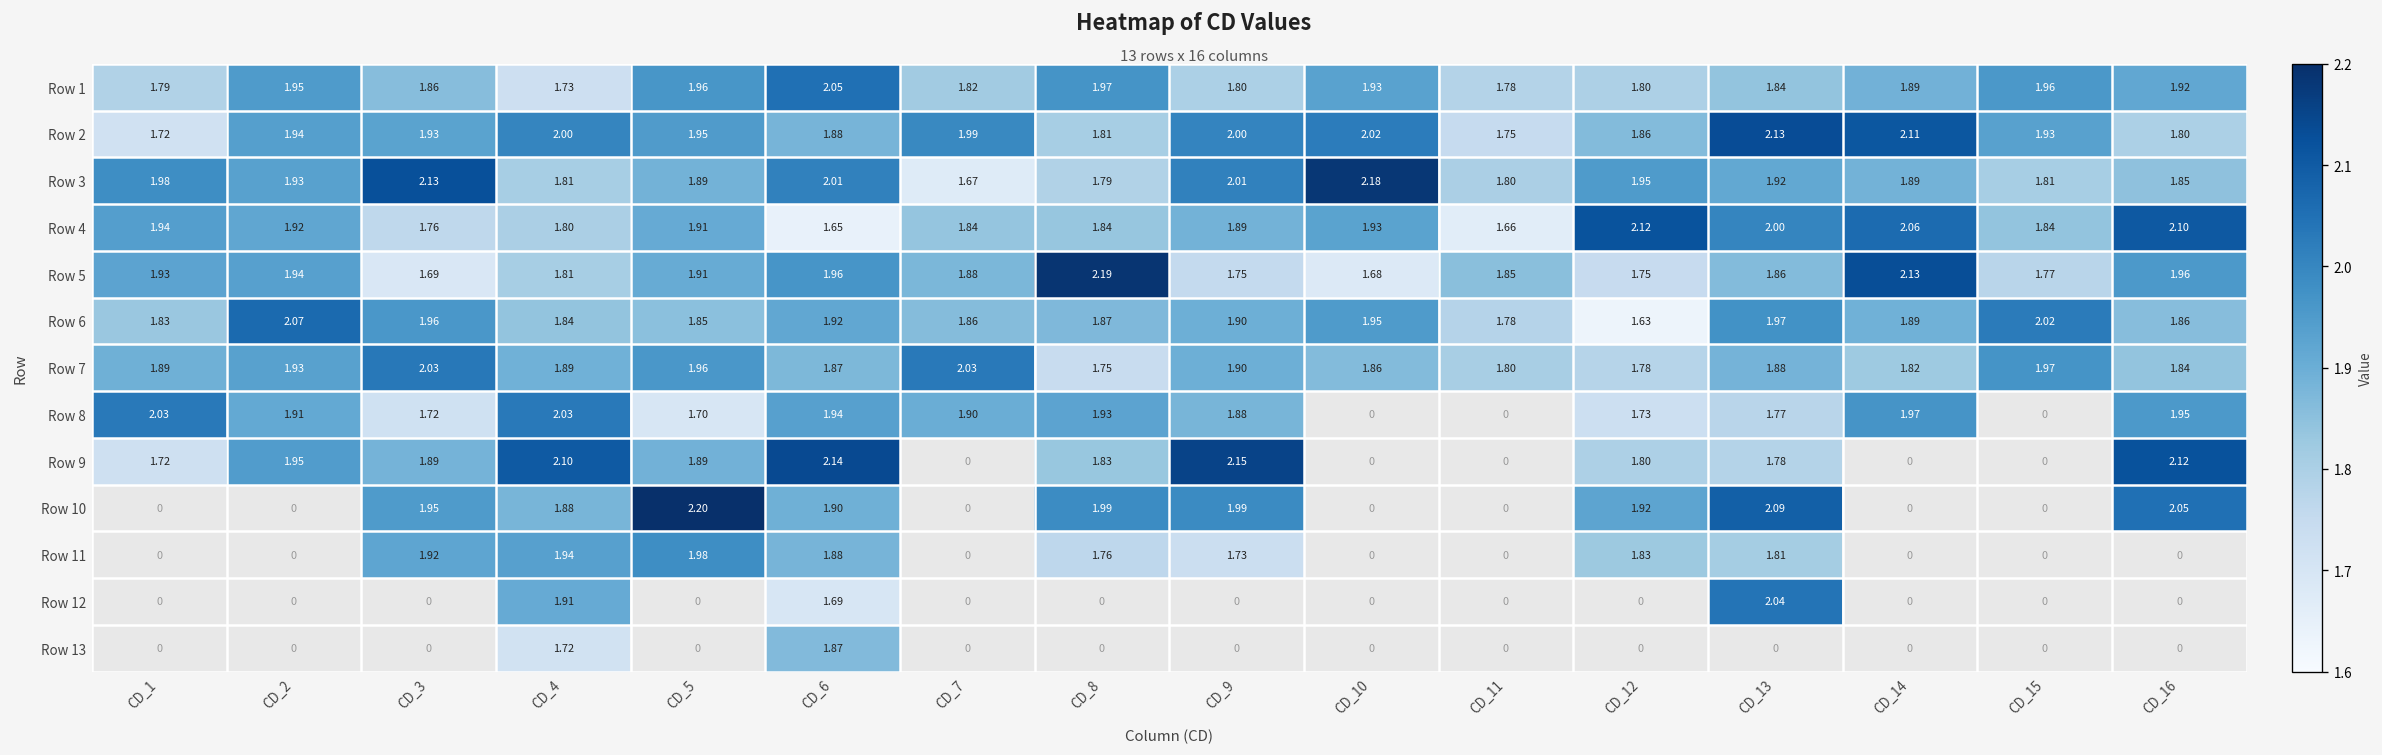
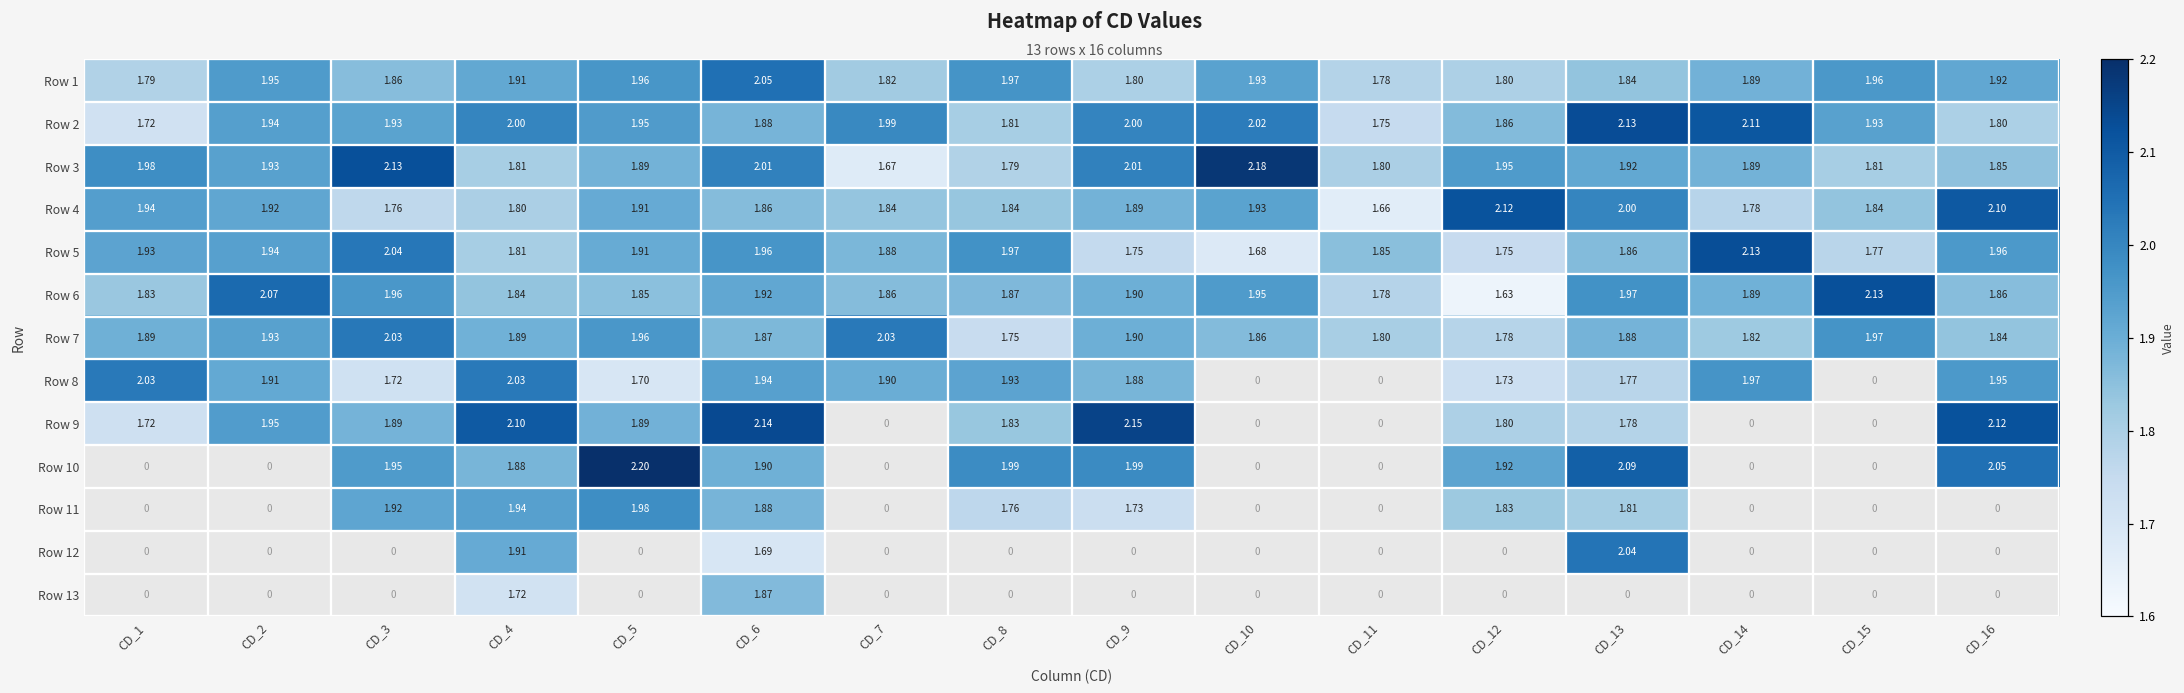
  {
    "Row 1": {
      "CD_1": 1.79,
      "CD_2": 1.95,
      "CD_3": 1.86,
-     "CD_4": 1.73,
+     "CD_4": 1.91,
      "CD_5": 1.96,
      "CD_6": 2.05,
      "CD_7": 1.82,
      "CD_8": 1.97,
      "CD_9": 1.80,
      "CD_10": 1.93,
      "CD_11": 1.78,
      "CD_12": 1.80,
      "CD_13": 1.84,
      "CD_14": 1.89,
      "CD_15": 1.96,
      "CD_16": 1.92
    },
    "Row 2": {
      "CD_1": 1.72,
      "CD_2": 1.94,
      "CD_3": 1.93,
      "CD_4": 2.00,
      "CD_5": 1.95,
      "CD_6": 1.88,
      "CD_7": 1.99,
      "CD_8": 1.81,
      "CD_9": 2.00,
      "CD_10": 2.02,
      "CD_11": 1.75,
      "CD_12": 1.86,
      "CD_13": 2.13,
      "CD_14": 2.11,
      "CD_15": 1.93,
      "CD_16": 1.80
    },
    "Row 3": {
      "CD_1": 1.98,
      "CD_2": 1.93,
      "CD_3": 2.13,
      "CD_4": 1.81,
      "CD_5": 1.89,
      "CD_6": 2.01,
      "CD_7": 1.67,
      "CD_8": 1.79,
      "CD_9": 2.01,
      "CD_10": 2.18,
      "CD_11": 1.80,
      "CD_12": 1.95,
      "CD_13": 1.92,
      "CD_14": 1.89,
      "CD_15": 1.81,
      "CD_16": 1.85
    },
    "Row 4": {
      "CD_1": 1.94,
      "CD_2": 1.92,
      "CD_3": 1.76,
      "CD_4": 1.80,
      "CD_5": 1.91,
-     "CD_6": 1.65,
+     "CD_6": 1.86,
      "CD_7": 1.84,
      "CD_8": 1.84,
      "CD_9": 1.89,
      "CD_10": 1.93,
      "CD_11": 1.66,
      "CD_12": 2.12,
      "CD_13": 2.00,
-     "CD_14": 2.06,
+     "CD_14": 1.78,
      "CD_15": 1.84,
      "CD_16": 2.10
    },
    "Row 5": {
      "CD_1": 1.93,
      "CD_2": 1.94,
-     "CD_3": 1.69,
+     "CD_3": 2.04,
      "CD_4": 1.81,
      "CD_5": 1.91,
      "CD_6": 1.96,
      "CD_7": 1.88,
-     "CD_8": 2.19,
+     "CD_8": 1.97,
      "CD_9": 1.75,
      "CD_10": 1.68,
      "CD_11": 1.85,
      "CD_12": 1.75,
      "CD_13": 1.86,
      "CD_14": 2.13,
      "CD_15": 1.77,
      "CD_16": 1.96
    },
    "Row 6": {
      "CD_1": 1.83,
      "CD_2": 2.07,
      "CD_3": 1.96,
      "CD_4": 1.84,
      "CD_5": 1.85,
      "CD_6": 1.92,
      "CD_7": 1.86,
      "CD_8": 1.87,
      "CD_9": 1.90,
      "CD_10": 1.95,
      "CD_11": 1.78,
      "CD_12": 1.63,
      "CD_13": 1.97,
      "CD_14": 1.89,
-     "CD_15": 2.02,
+     "CD_15": 2.13,
      "CD_16": 1.86
    },
    "Row 7": {
      "CD_1": 1.89,
      "CD_2": 1.93,
      "CD_3": 2.03,
      "CD_4": 1.89,
      "CD_5": 1.96,
      "CD_6": 1.87,
      "CD_7": 2.03,
      "CD_8": 1.75,
      "CD_9": 1.90,
      "CD_10": 1.86,
      "CD_11": 1.80,
      "CD_12": 1.78,
      "CD_13": 1.88,
      "CD_14": 1.82,
      "CD_15": 1.97,
      "CD_16": 1.84
    },
    "Row 8": {
      "CD_1": 2.03,
      "CD_2": 1.91,
      "CD_3": 1.72,
      "CD_4": 2.03,
      "CD_5": 1.70,
      "CD_6": 1.94,
      "CD_7": 1.90,
      "CD_8": 1.93,
      "CD_9": 1.88,
      "CD_12": 1.73,
      "CD_13": 1.77,
      "CD_14": 1.97,
      "CD_16": 1.95
    },
    "Row 9": {
      "CD_1": 1.72,
      "CD_2": 1.95,
      "CD_3": 1.89,
      "CD_4": 2.10,
      "CD_5": 1.89,
      "CD_6": 2.14,
      "CD_8": 1.83,
      "CD_9": 2.15,
      "CD_12": 1.80,
      "CD_13": 1.78,
      "CD_16": 2.12
    },
    "Row 10": {
      "CD_3": 1.95,
      "CD_4": 1.88,
      "CD_5": 2.20,
      "CD_6": 1.90,
      "CD_8": 1.99,
      "CD_9": 1.99,
      "CD_12": 1.92,
      "CD_13": 2.09,
      "CD_16": 2.05
    },
    "Row 11": {
      "CD_3": 1.92,
      "CD_4": 1.94,
      "CD_5": 1.98,
      "CD_6": 1.88,
      "CD_8": 1.76,
      "CD_9": 1.73,
      "CD_12": 1.83,
      "CD_13": 1.81
    },
    "Row 12": {
      "CD_4": 1.91,
      "CD_6": 1.69,
      "CD_13": 2.04
    },
    "Row 13": {
      "CD_4": 1.72,
      "CD_6": 1.87
    }
  }
